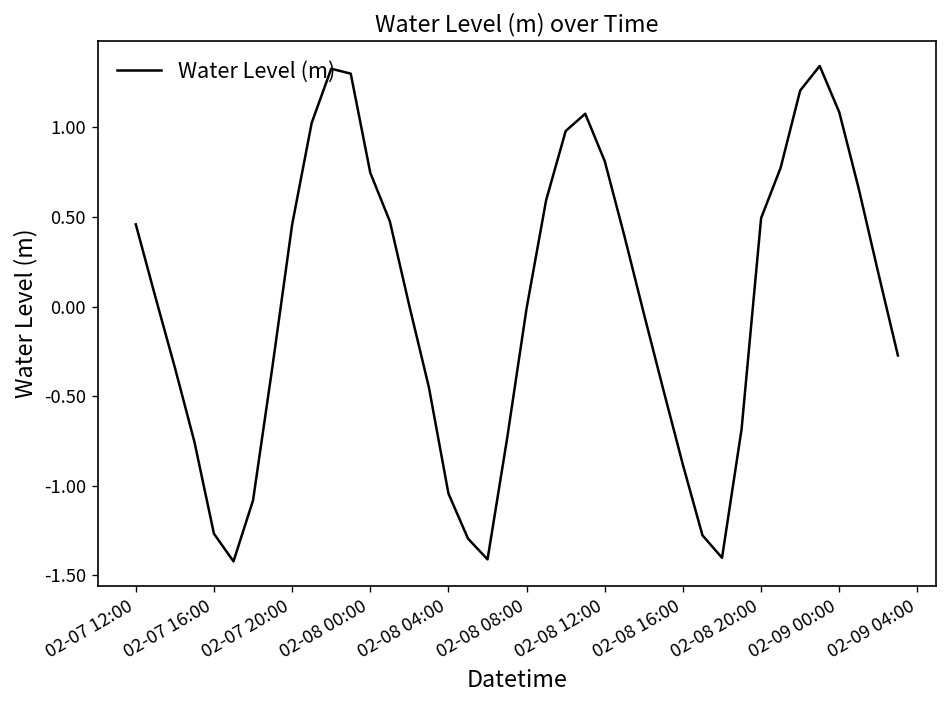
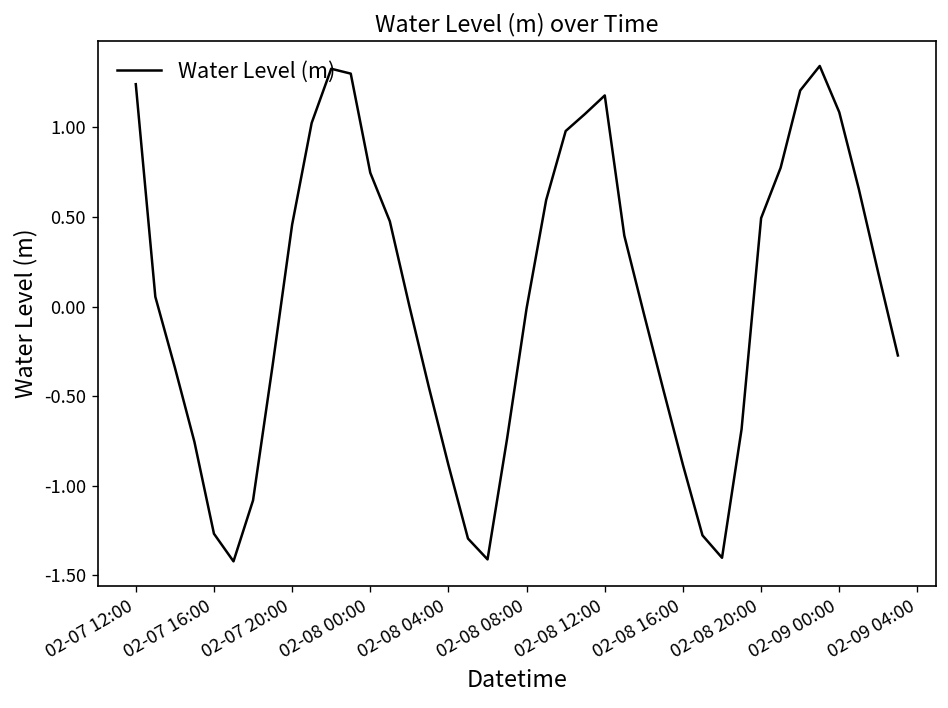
  {
-   "02-07 12:00": 0.46,
+   "02-07 12:00": 1.24,
    "02-07 16:00": -1.27,
    "02-07 20:00": 0.46,
    "02-08 00:00": 0.75,
-   "02-08 04:00": -1.04,
+   "02-08 04:00": -0.88,
    "02-08 08:00": -0.01,
-   "02-08 12:00": 0.81,
+   "02-08 12:00": 1.18,
    "02-08 16:00": -0.88,
    "02-08 20:00": 0.49,
    "02-09 00:00": 1.08
  }
